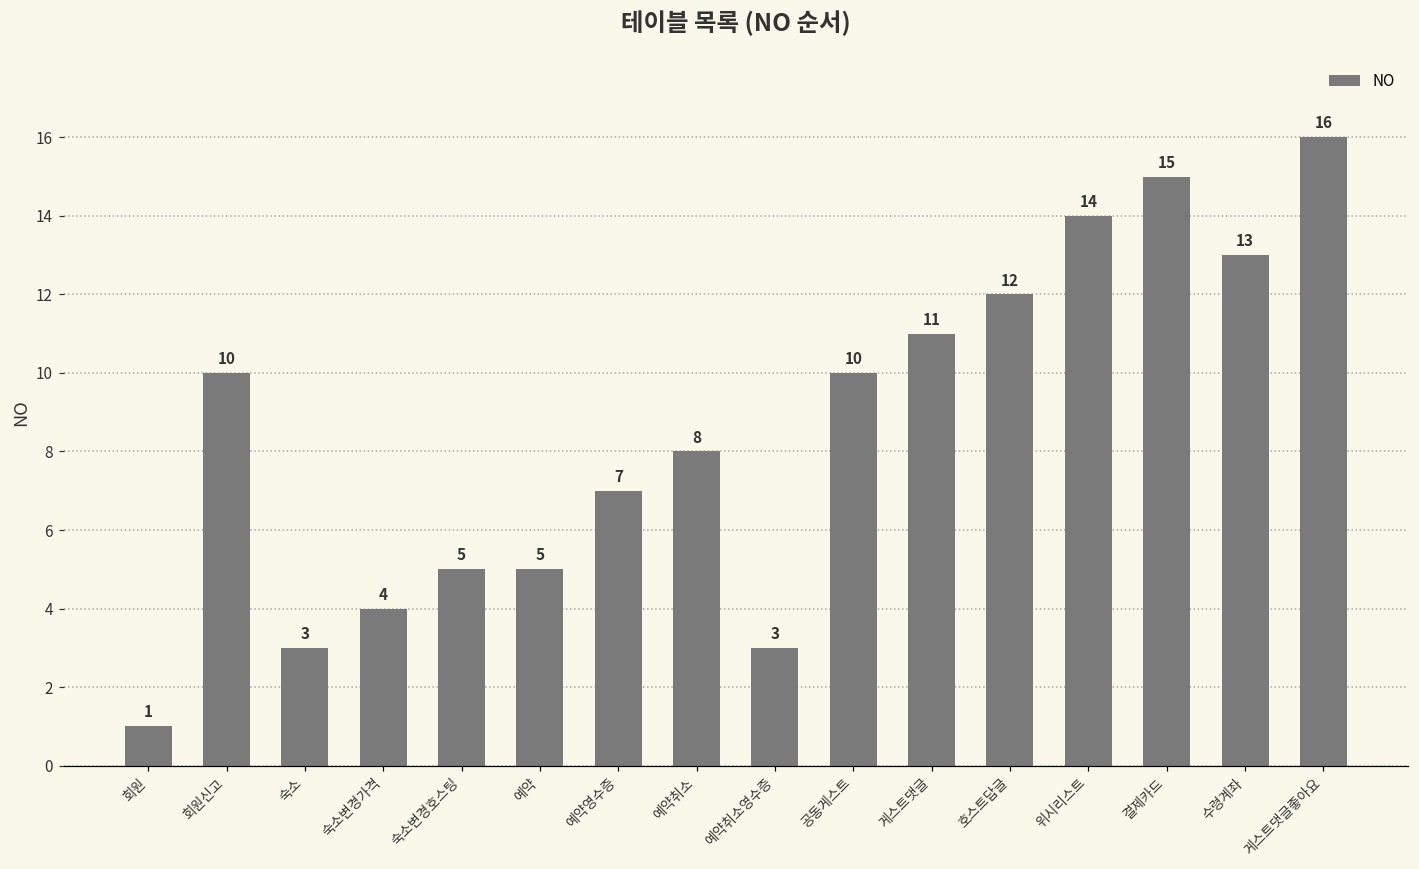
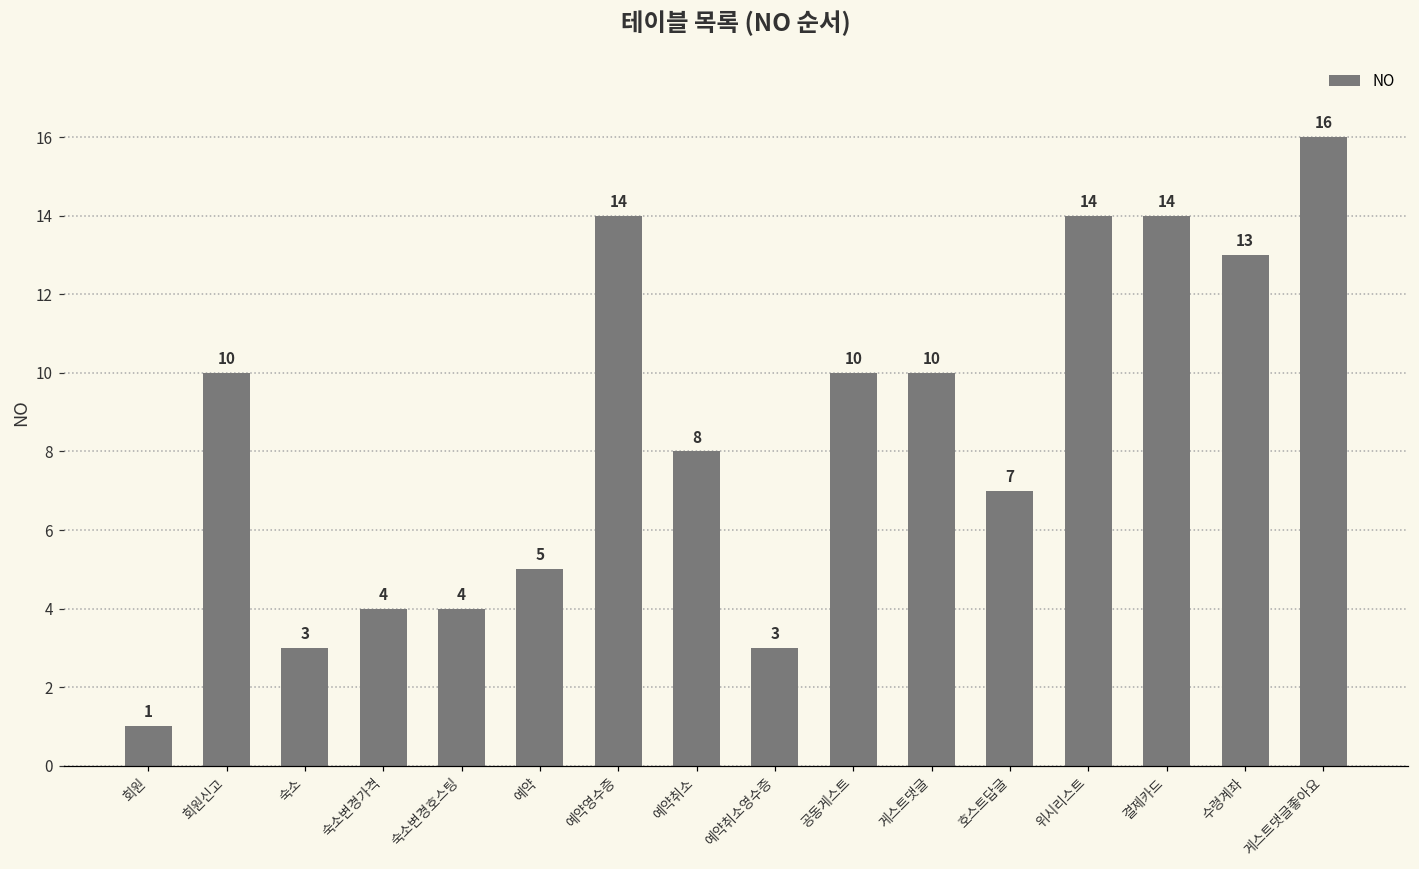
  {
    "회원": 1,
    "회원신고": 10,
    "숙소": 3,
    "숙소변경가격": 4,
-   "숙소변경호스팅": 5,
+   "숙소변경호스팅": 4,
    "예약": 5,
-   "예약영수증": 7,
+   "예약영수증": 14,
    "예약취소": 8,
    "예약취소영수증": 3,
    "공동게스트": 10,
-   "게스트댓글": 11,
-   "호스트답글": 12,
+   "게스트댓글": 10,
+   "호스트답글": 7,
    "위시리스트": 14,
-   "결제카드": 15,
+   "결제카드": 14,
    "수령계좌": 13,
    "게스트댓글좋아요": 16
  }
